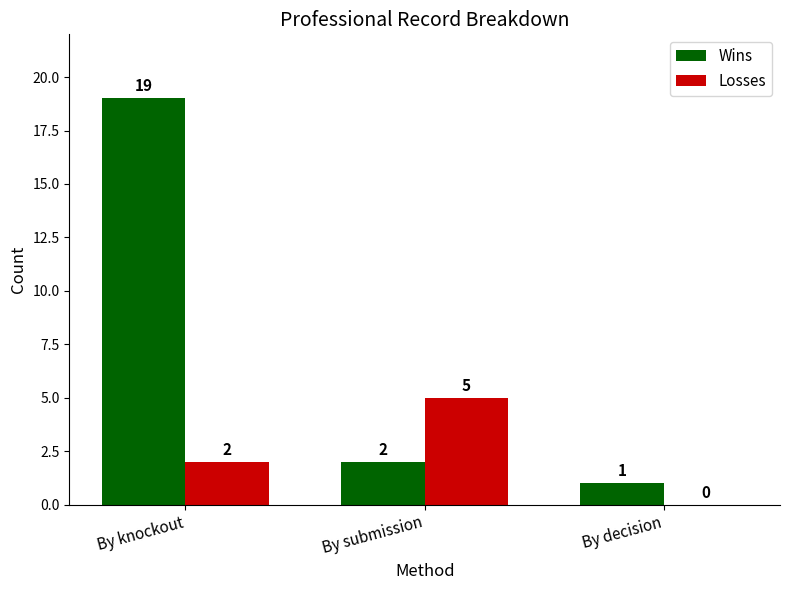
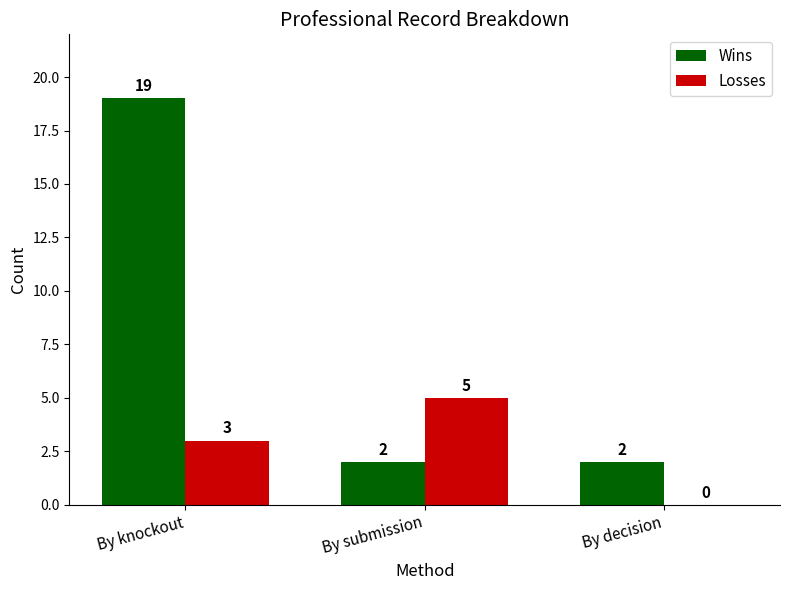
  {
    "Wins": {
      "By knockout": 19,
      "By submission": 2,
-     "By decision": 1
+     "By decision": 2
    },
    "Losses": {
-     "By knockout": 2,
+     "By knockout": 3,
      "By submission": 5,
      "By decision": 0
    }
  }
